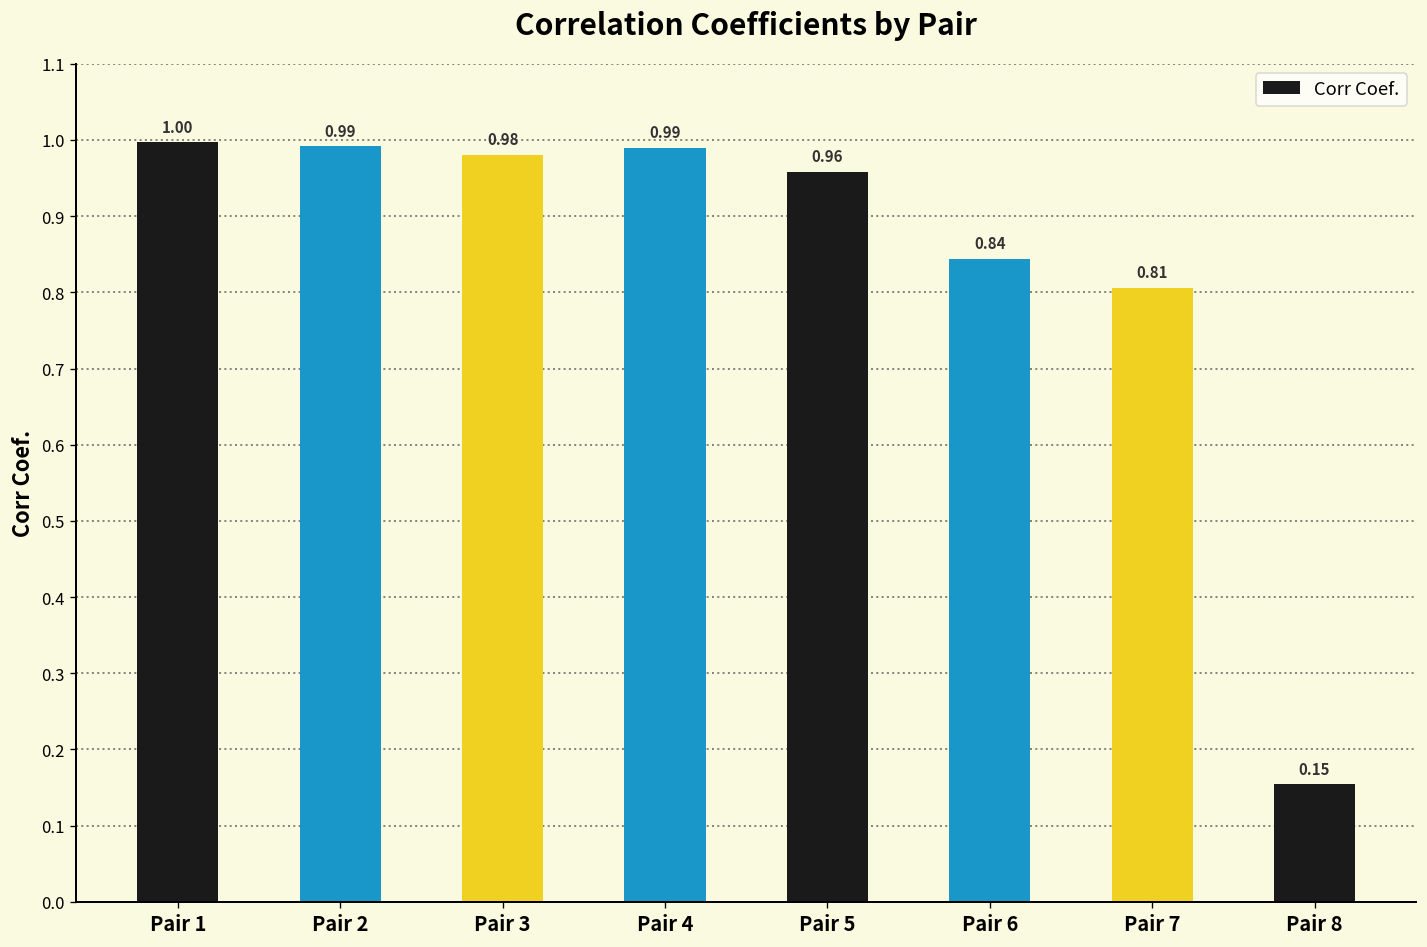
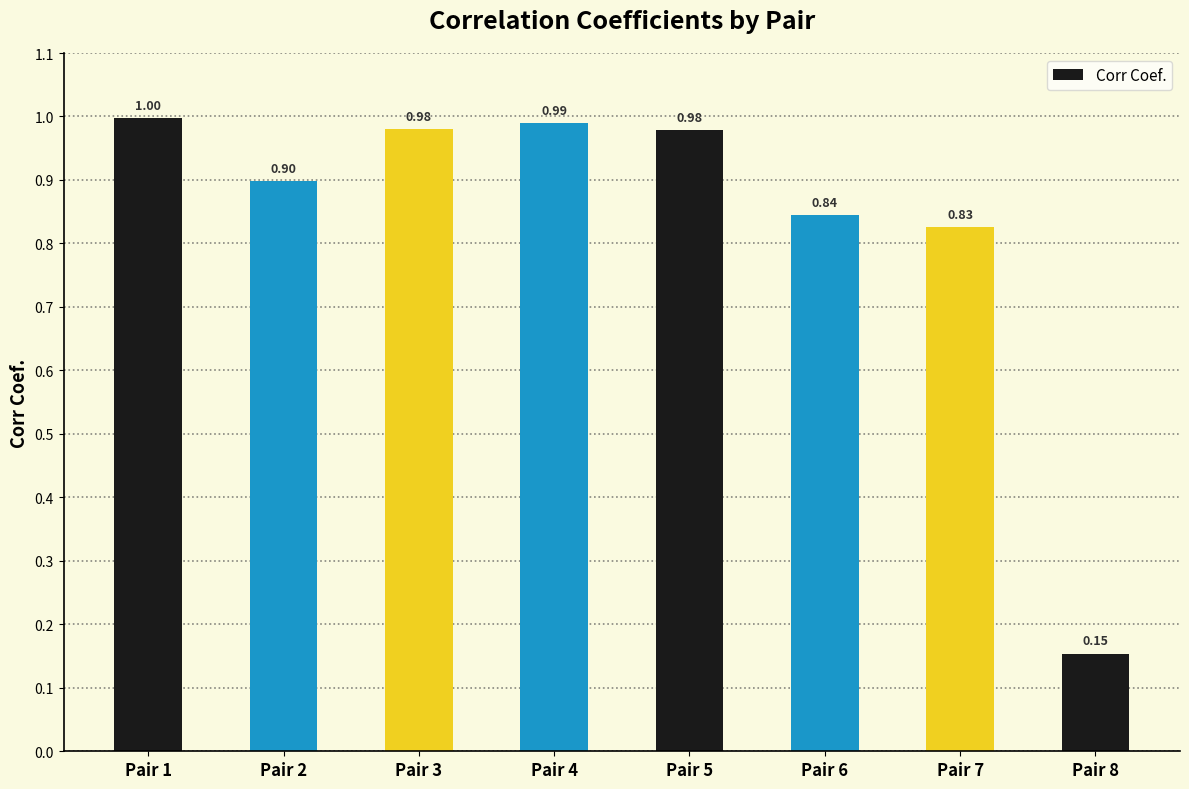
  {
    "Pair 1": 1.00,
-   "Pair 2": 0.99,
+   "Pair 2": 0.90,
    "Pair 3": 0.98,
    "Pair 4": 0.99,
-   "Pair 5": 0.96,
+   "Pair 5": 0.98,
    "Pair 6": 0.84,
-   "Pair 7": 0.81,
+   "Pair 7": 0.83,
    "Pair 8": 0.15
  }
